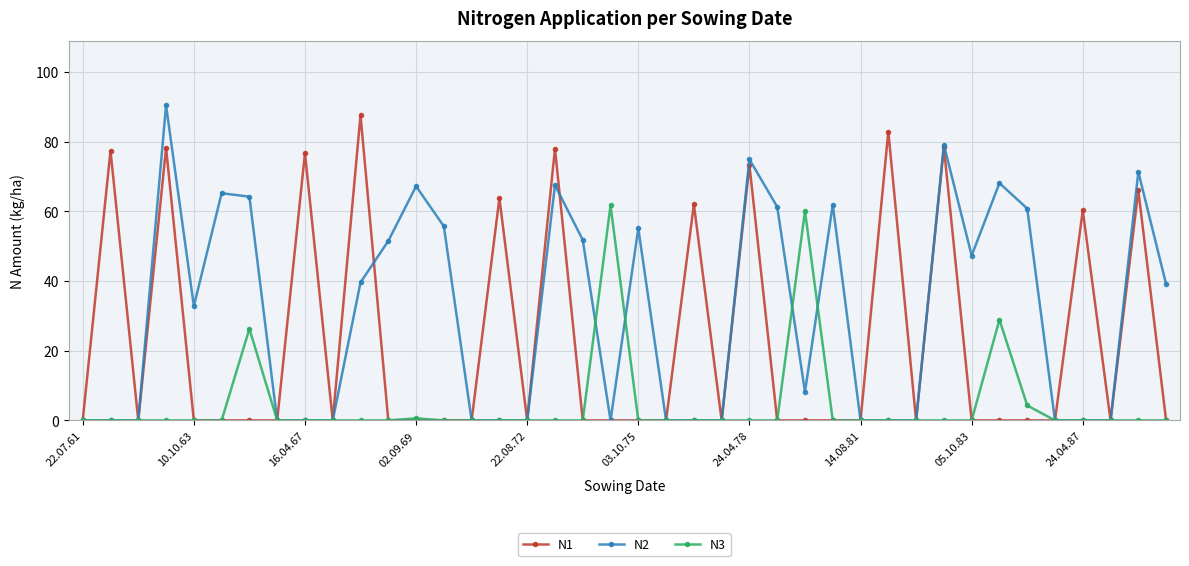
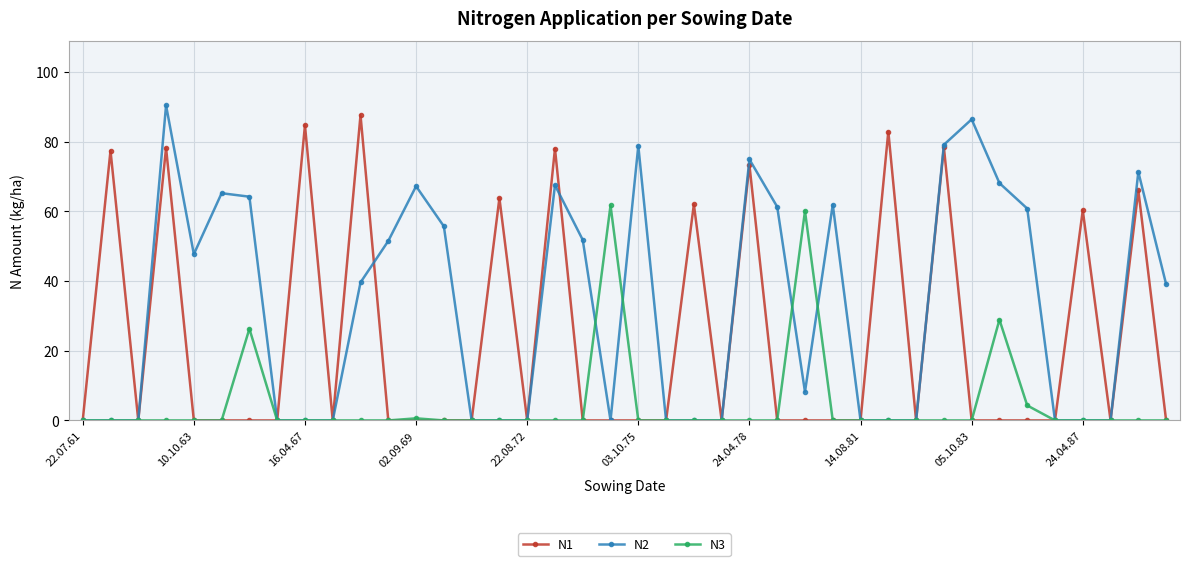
  {
    "N1": {
-     "16.04.67": 77,
+     "16.04.67": 85,
      "24.04.78": 73,
      "24.04.87": 60
    },
    "N2": {
-     "10.10.63": 33,
+     "10.10.63": 48,
      "02.09.69": 67,
-     "03.10.75": 55,
+     "03.10.75": 79,
      "24.04.78": 75,
-     "05.10.83": 47
+     "05.10.83": 86
    },
    "N3": {
      "24.04.78": 0
    }
  }
